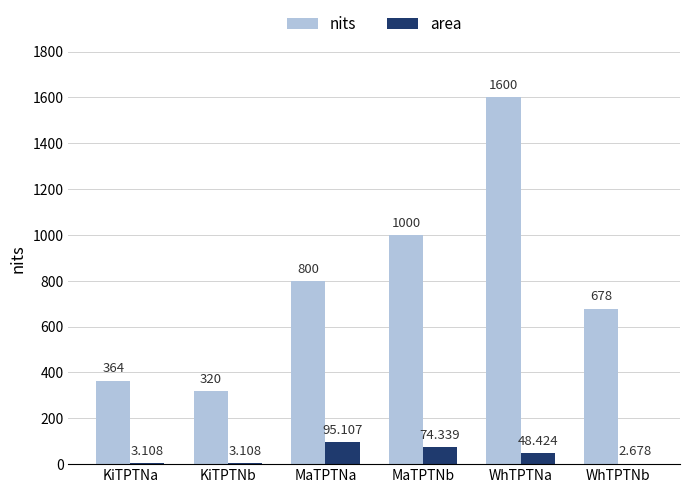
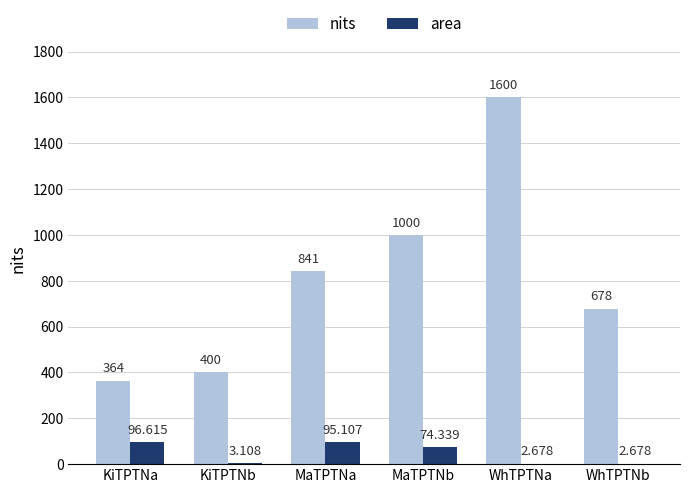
  {
    "nits": {
      "KiTPTNa": 364,
-     "KiTPTNb": 320,
-     "MaTPTNa": 800,
+     "KiTPTNb": 400,
+     "MaTPTNa": 841,
      "MaTPTNb": 1000,
      "WhTPTNa": 1600,
      "WhTPTNb": 678
    },
    "area": {
-     "KiTPTNa": 3.108,
+     "KiTPTNa": 96.615,
      "KiTPTNb": 3.108,
      "MaTPTNa": 95.107,
      "MaTPTNb": 74.339,
-     "WhTPTNa": 48.424,
+     "WhTPTNa": 2.678,
      "WhTPTNb": 2.678
    }
  }
